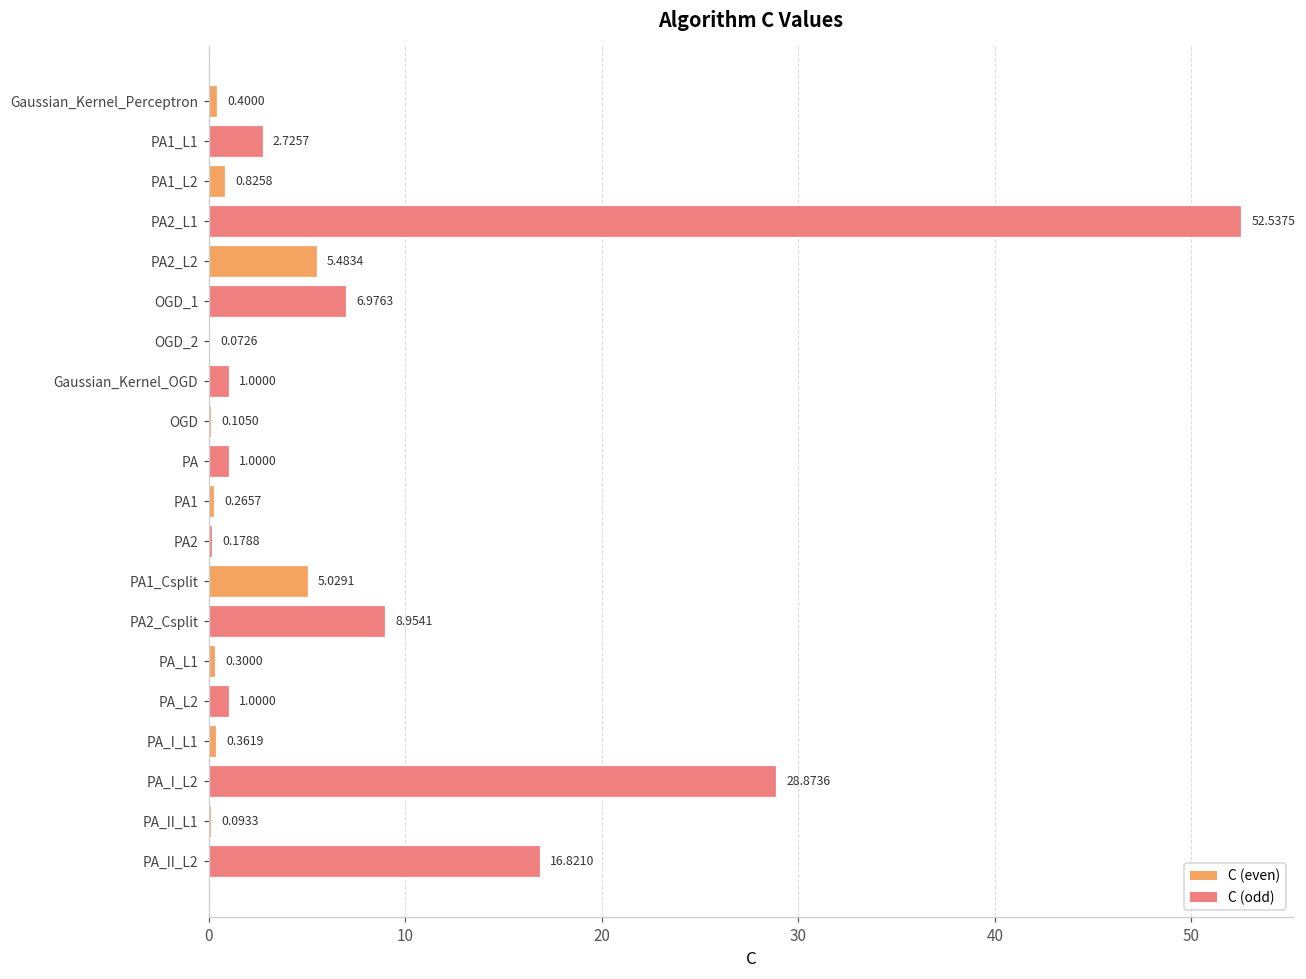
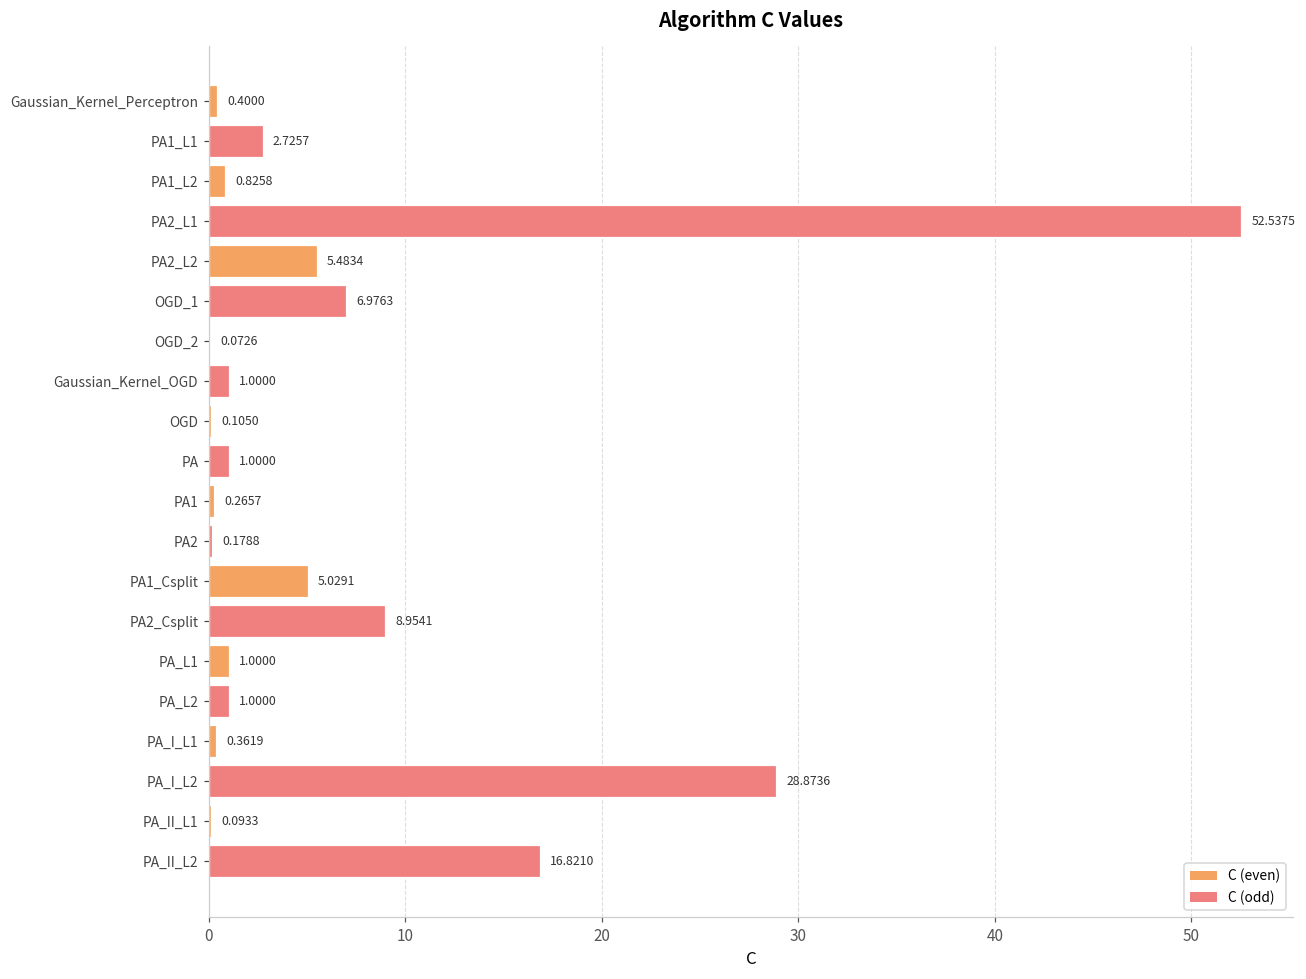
  {
    "Gaussian_Kernel_Perceptron": 0.4000,
    "PA1_L1": 2.7257,
    "PA1_L2": 0.8258,
    "PA2_L1": 52.5375,
    "PA2_L2": 5.4834,
    "OGD_1": 6.9763,
    "OGD_2": 0.0726,
    "Gaussian_Kernel_OGD": 1.0000,
    "OGD": 0.1050,
    "PA": 1.0000,
    "PA1": 0.2657,
    "PA2": 0.1788,
    "PA1_Csplit": 5.0291,
    "PA2_Csplit": 8.9541,
-   "PA_L1": 0.3000,
+   "PA_L1": 1.0000,
    "PA_L2": 1.0000,
    "PA_I_L1": 0.3619,
    "PA_I_L2": 28.8736,
    "PA_II_L1": 0.0933,
    "PA_II_L2": 16.8210
  }
